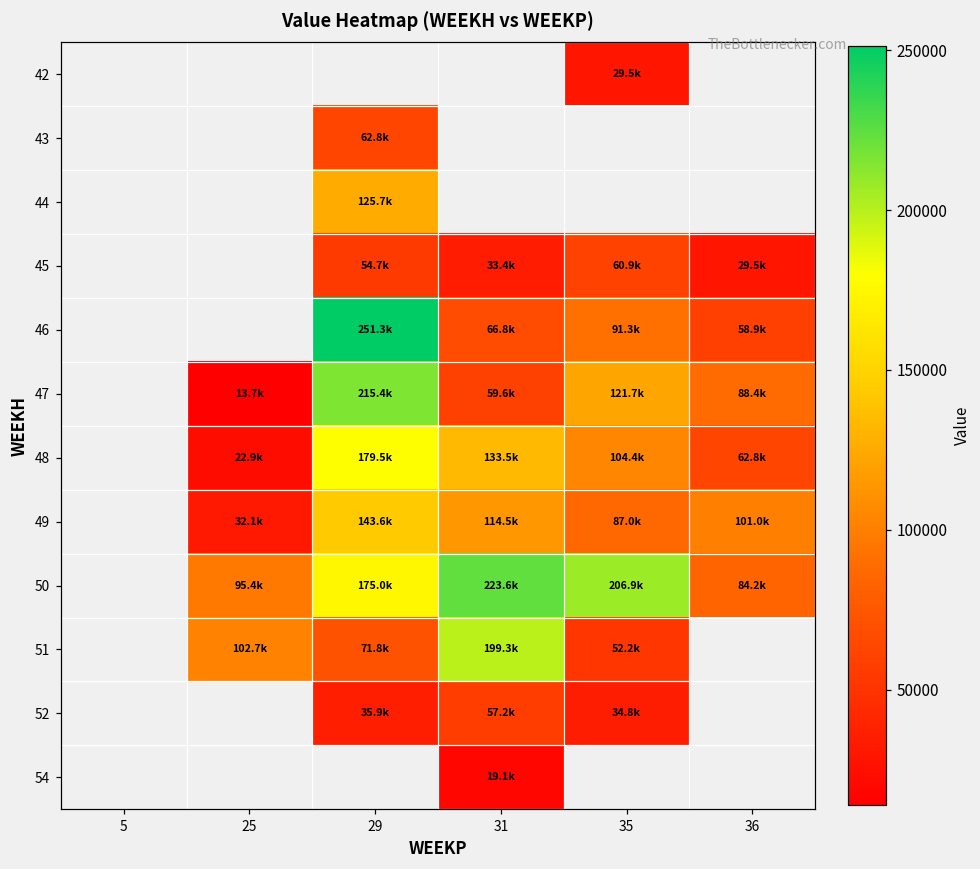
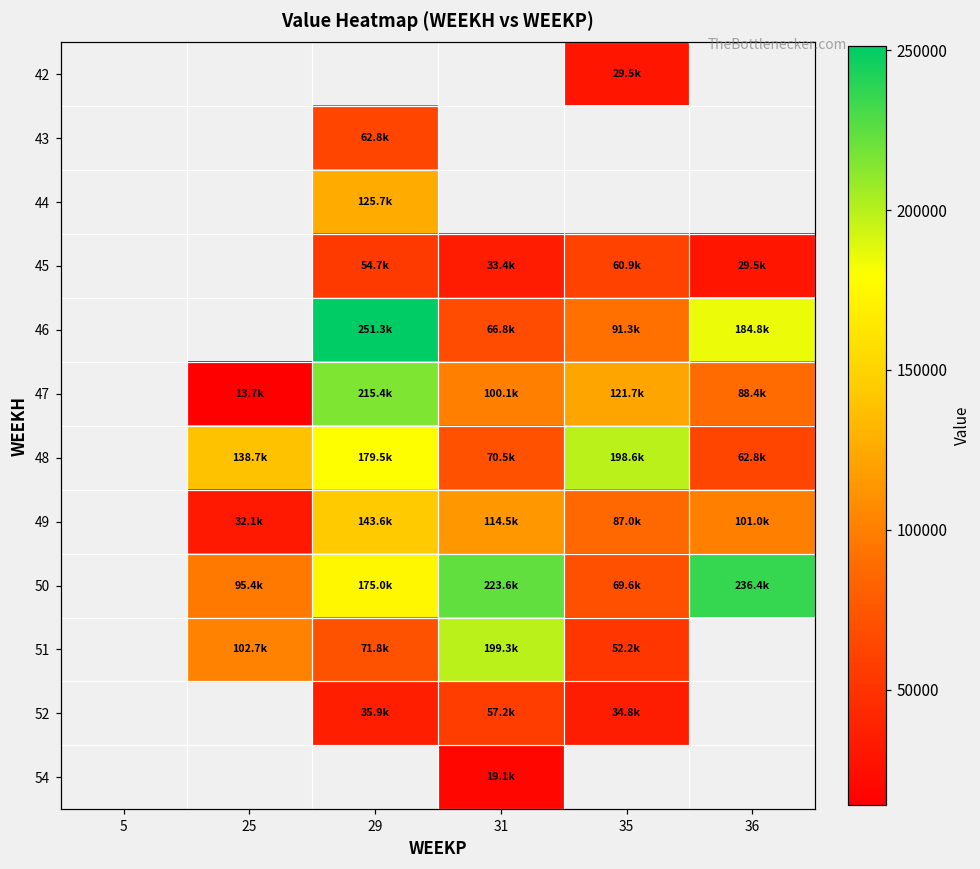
  {
    "42": {
      "35": "29.5k"
    },
    "43": {
      "29": "62.8k"
    },
    "44": {
      "29": "125.7k"
    },
    "45": {
      "29": "54.7k",
      "31": "33.4k",
      "35": "60.9k",
      "36": "29.5k"
    },
    "46": {
      "29": "251.3k",
      "31": "66.8k",
      "35": "91.3k",
-     "36": "58.9k"
+     "36": "184.8k"
    },
    "47": {
      "25": "13.7k",
      "29": "215.4k",
-     "31": "59.6k",
+     "31": "100.1k",
      "35": "121.7k",
      "36": "88.4k"
    },
    "48": {
-     "25": "22.9k",
+     "25": "138.7k",
      "29": "179.5k",
-     "31": "133.5k",
-     "35": "104.4k",
+     "31": "70.5k",
+     "35": "198.6k",
      "36": "62.8k"
    },
    "49": {
      "25": "32.1k",
      "29": "143.6k",
      "31": "114.5k",
      "35": "87.0k",
      "36": "101.0k"
    },
    "50": {
      "25": "95.4k",
      "29": "175.0k",
      "31": "223.6k",
-     "35": "206.9k",
-     "36": "84.2k"
+     "35": "69.6k",
+     "36": "236.4k"
    },
    "51": {
      "25": "102.7k",
      "29": "71.8k",
      "31": "199.3k",
      "35": "52.2k"
    },
    "52": {
      "29": "35.9k",
      "31": "57.2k",
      "35": "34.8k"
    },
    "54": {
      "31": "19.1k"
    }
  }
